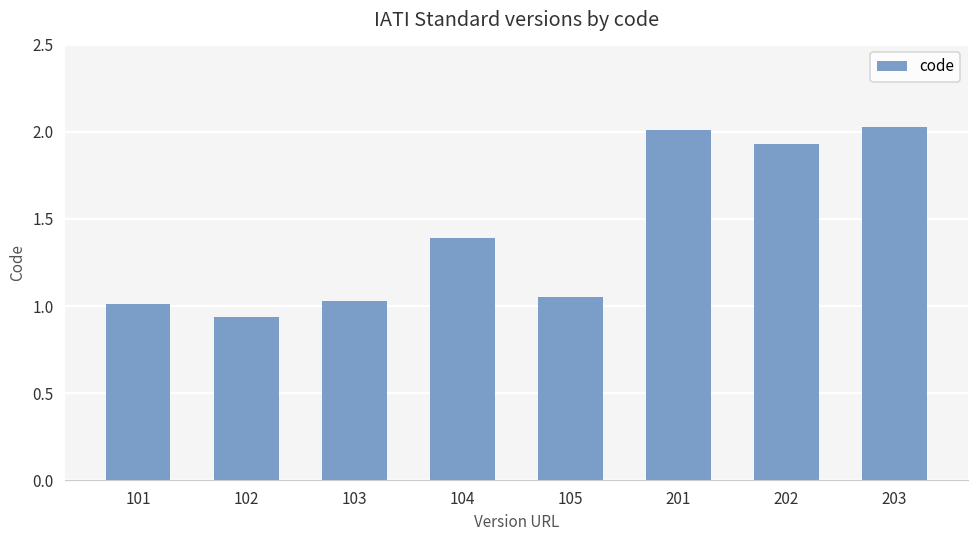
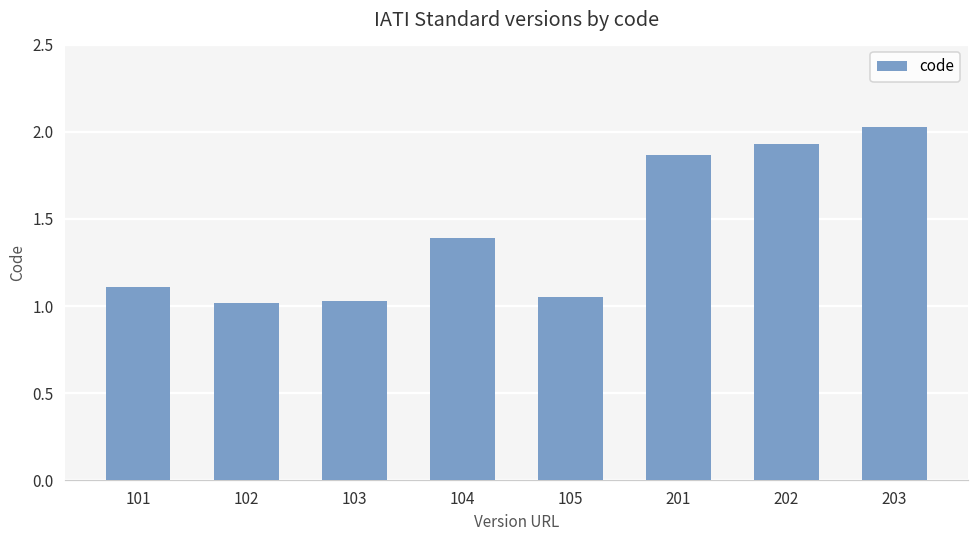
  {
-   "101": 1.01,
-   "102": 0.94,
+   "101": 1.11,
+   "102": 1.02,
    "103": 1.03,
    "104": 1.39,
    "105": 1.05,
-   "201": 2.01,
+   "201": 1.87,
    "202": 1.93,
    "203": 2.03
  }
